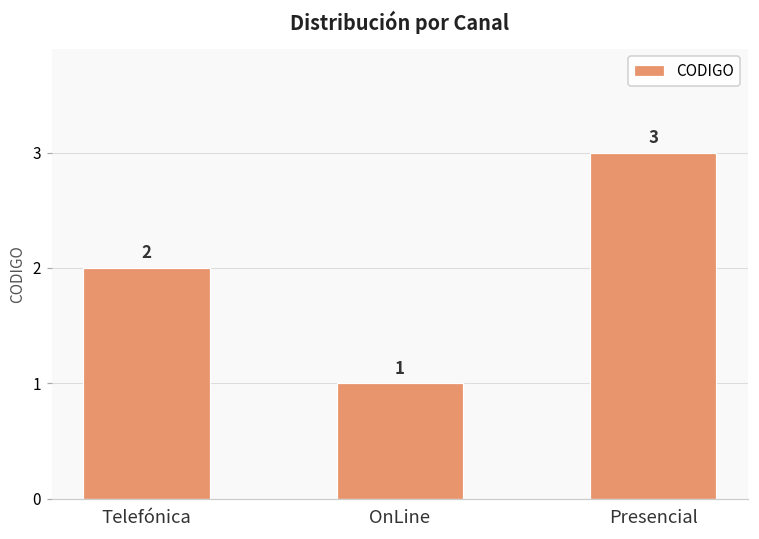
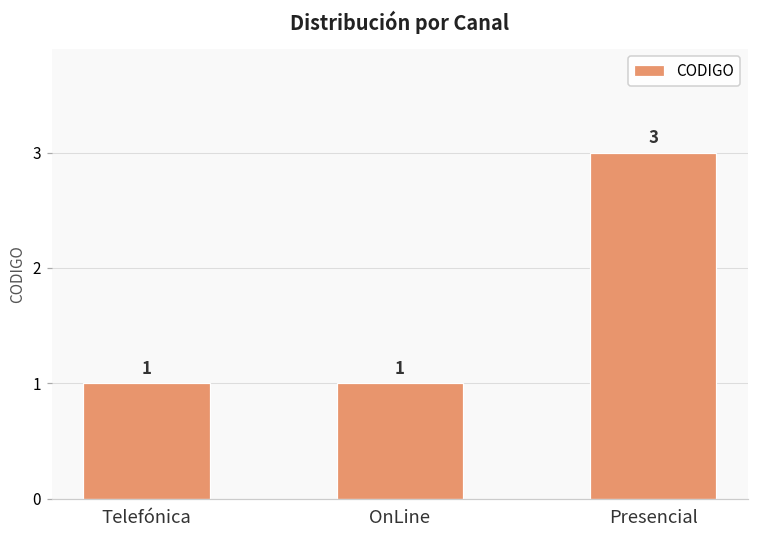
  {
-   "Telefónica": 2,
+   "Telefónica": 1,
    "OnLine": 1,
    "Presencial": 3
  }
